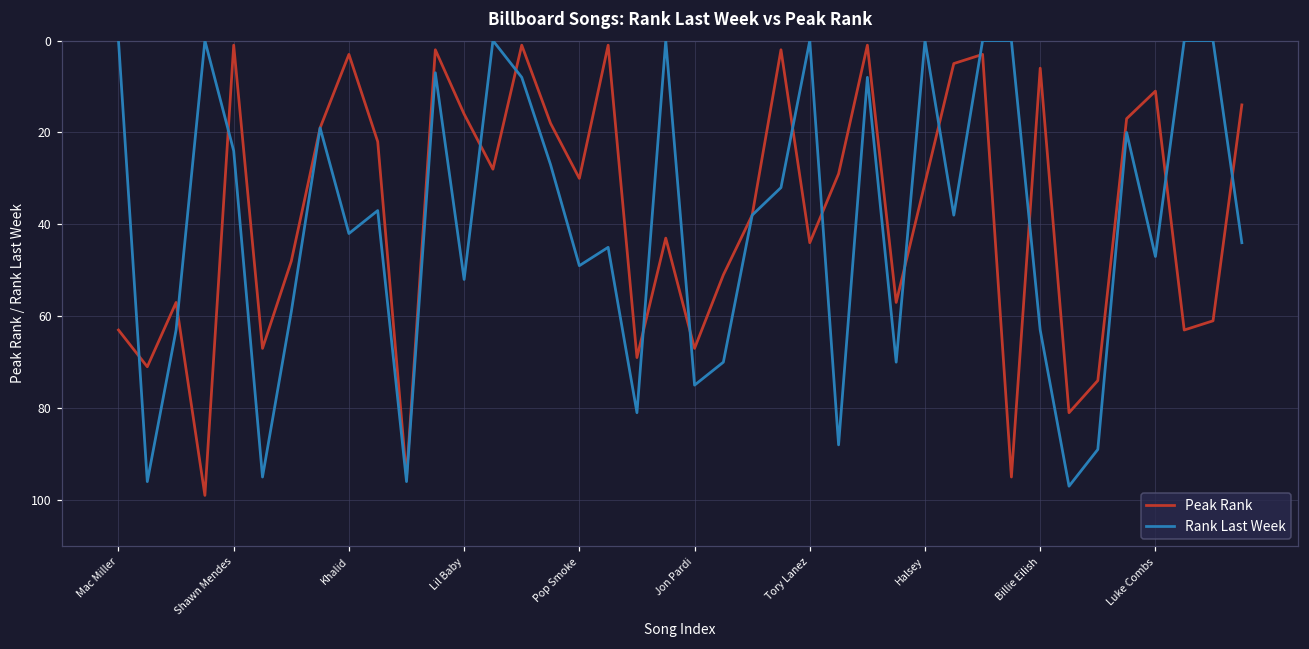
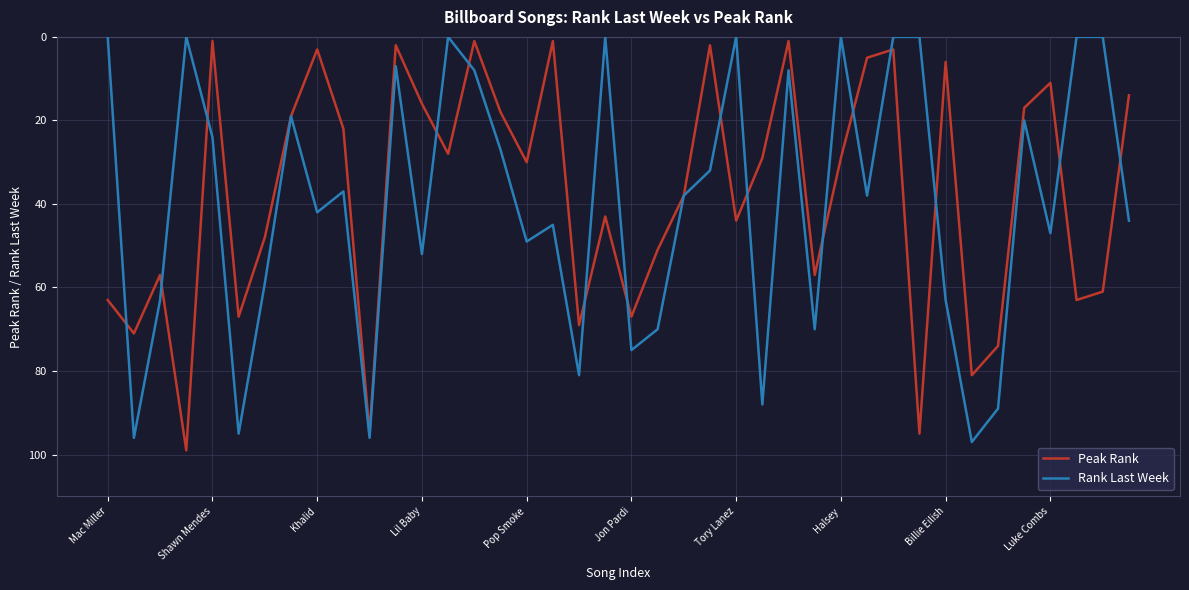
  {
    "Peak Rank": {
      "Mac Miller": 63,
      "Shawn Mendes": 1,
      "Khalid": 3,
      "Lil Baby": 16,
      "Pop Smoke": 30,
      "Jon Pardi": 67,
      "Tory Lanez": 44,
-     "Halsey": 31,
+     "Halsey": 29,
      "Billie Eilish": 6,
      "Luke Combs": 11
    },
    "Rank Last Week": {
      "Mac Miller": 0,
      "Shawn Mendes": 24,
      "Khalid": 42,
      "Lil Baby": 52,
      "Pop Smoke": 49,
      "Jon Pardi": 75,
      "Tory Lanez": 0,
      "Halsey": 0,
      "Billie Eilish": 63,
      "Luke Combs": 47
    }
  }
